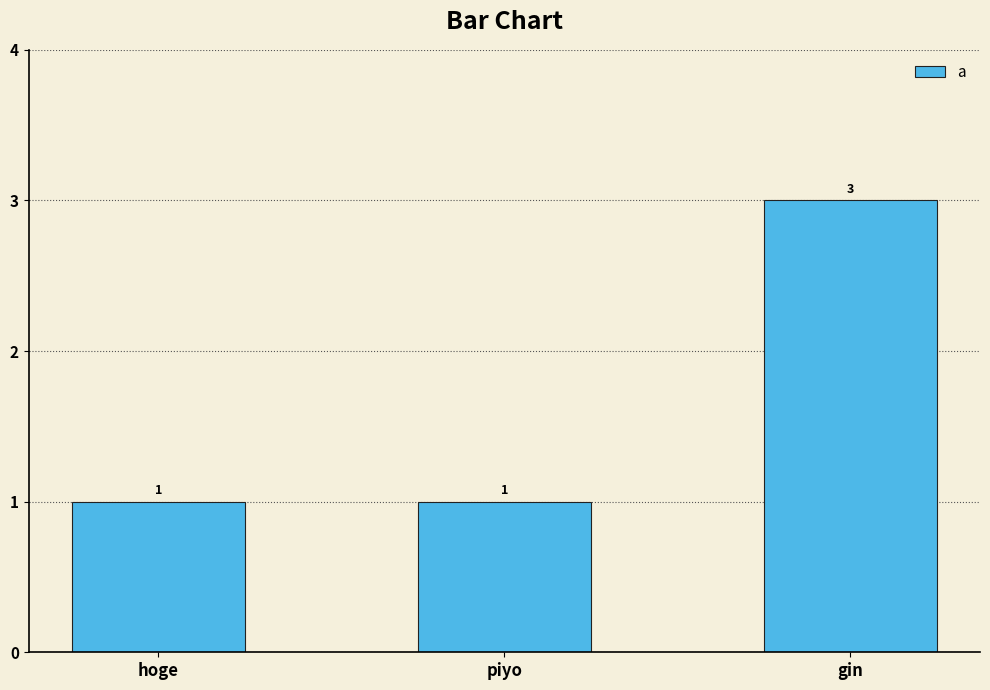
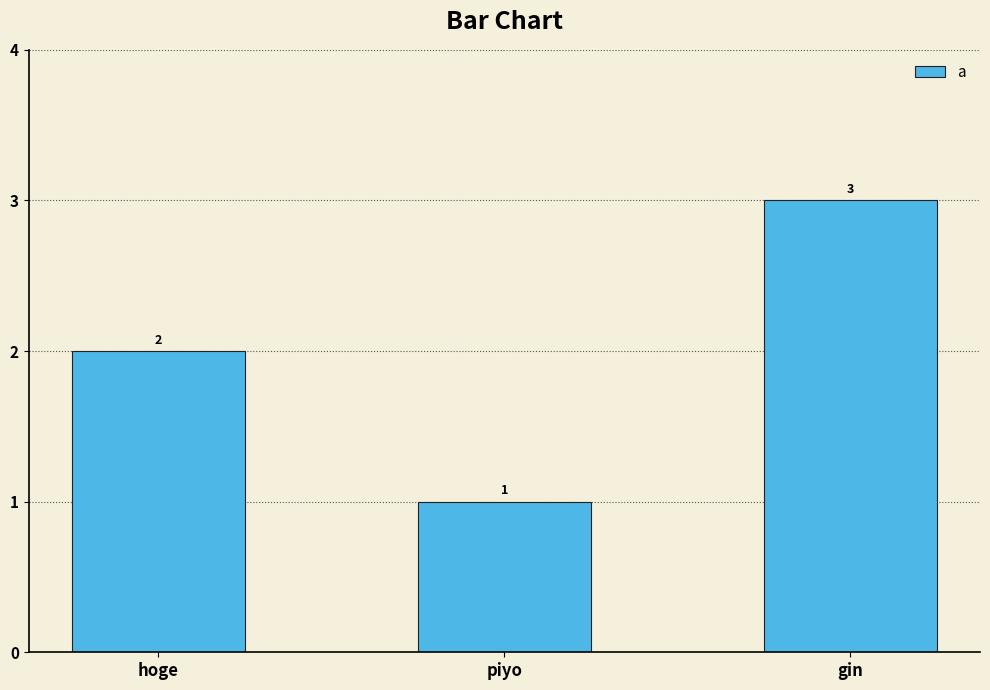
  {
-   "hoge": 1,
+   "hoge": 2,
    "piyo": 1,
    "gin": 3
  }
